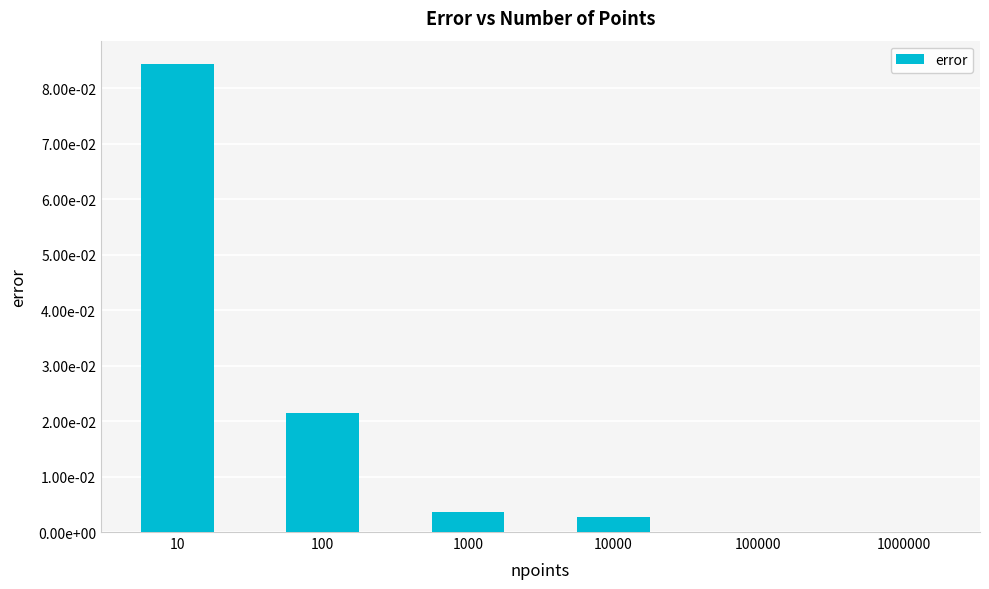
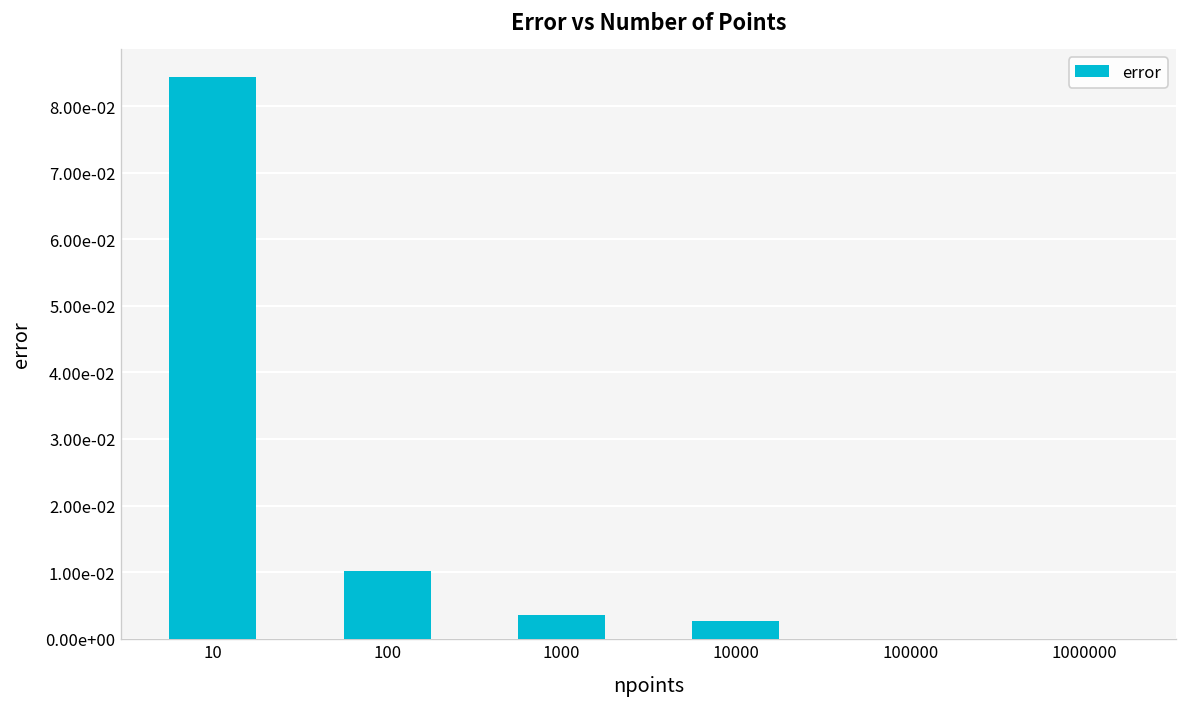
  {
    "10": 0.084,
-   "100": 0.022,
+   "100": 0.010,
    "1000": 0.004,
    "10000": 0.003
  }
